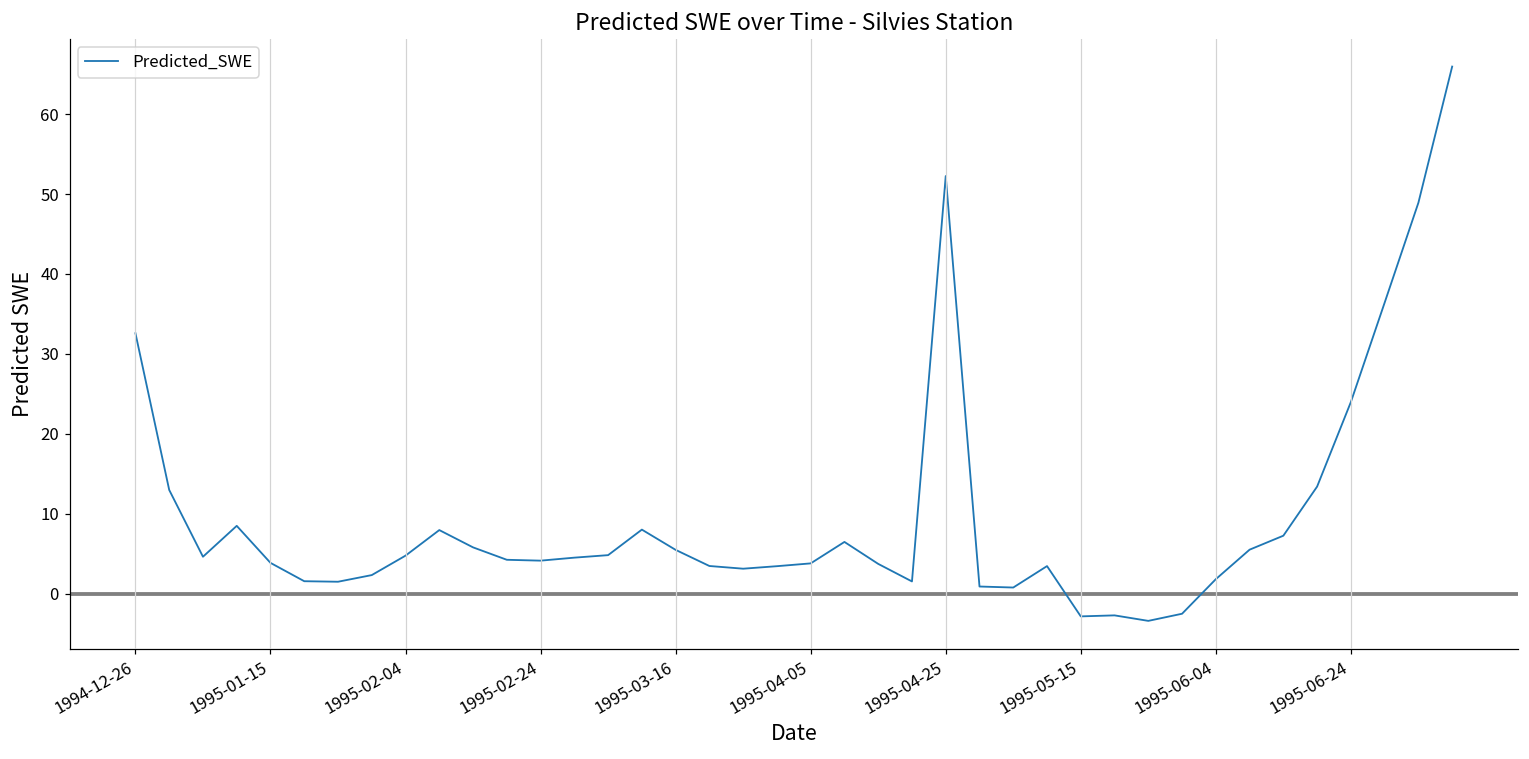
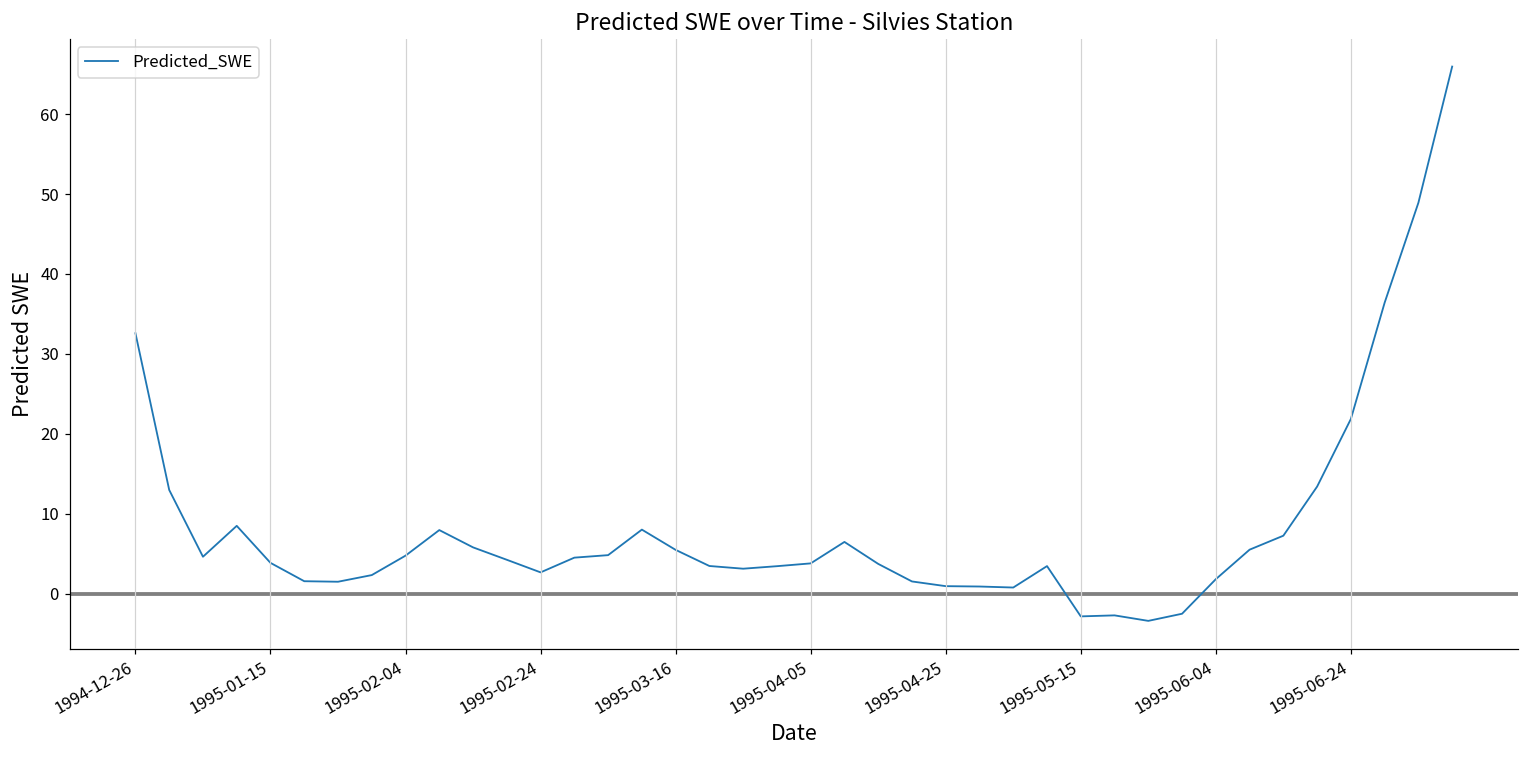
  {
    "1994-12-26": 33,
    "1995-01-15": 4,
    "1995-02-04": 5,
-   "1995-02-24": 4,
+   "1995-02-24": 3,
    "1995-03-16": 5,
    "1995-04-05": 4,
-   "1995-04-25": 52,
+   "1995-04-25": 1,
    "1995-05-15": -3,
    "1995-06-04": 2,
-   "1995-06-24": 24
+   "1995-06-24": 22
  }
